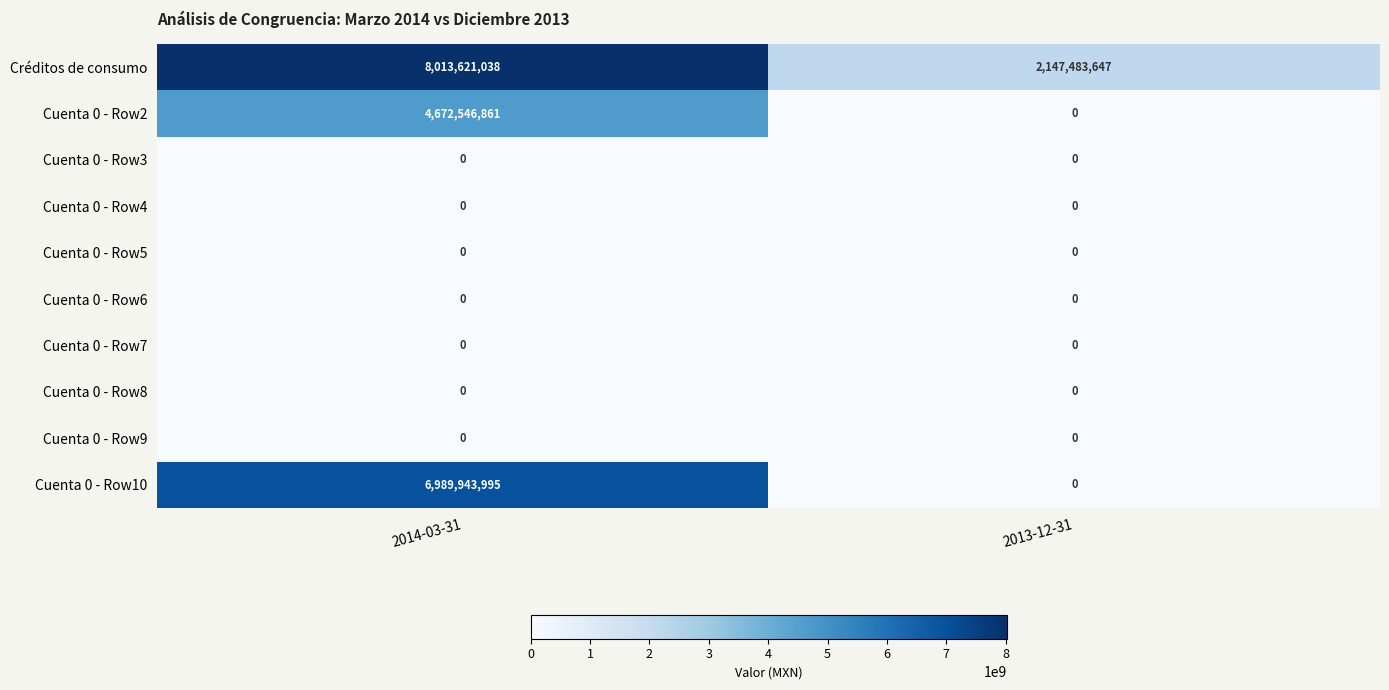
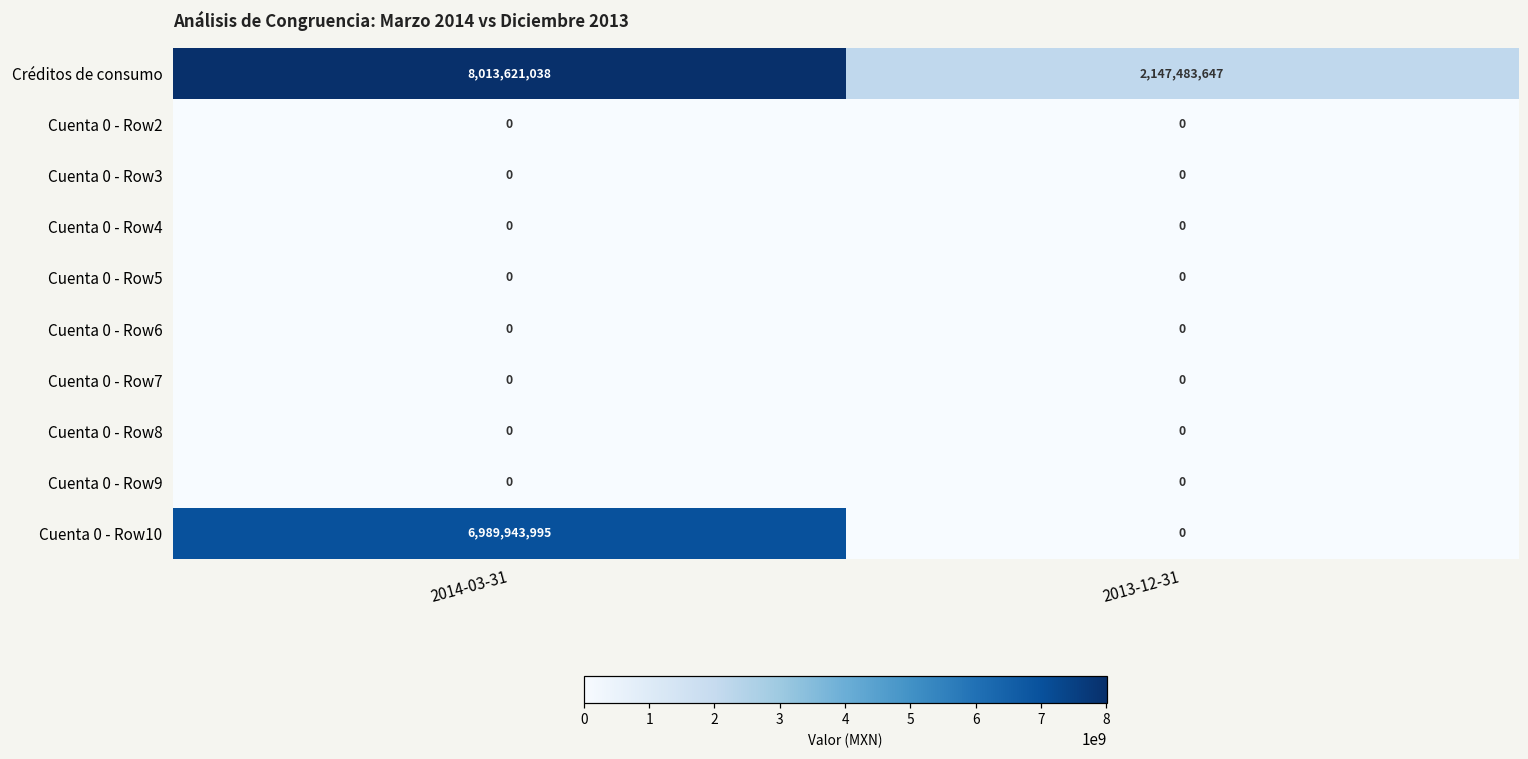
  {
    "Créditos de consumo": {
      "2014-03-31": "8,013,621,038",
      "2013-12-31": "2,147,483,647"
    },
    "Cuenta 0 - Row2": {
-     "2014-03-31": "4,672,546,861",
+     "2014-03-31": "0",
      "2013-12-31": "0"
    },
    "Cuenta 0 - Row3": {
      "2014-03-31": "0",
      "2013-12-31": "0"
    },
    "Cuenta 0 - Row4": {
      "2014-03-31": "0",
      "2013-12-31": "0"
    },
    "Cuenta 0 - Row5": {
      "2014-03-31": "0",
      "2013-12-31": "0"
    },
    "Cuenta 0 - Row6": {
      "2014-03-31": "0",
      "2013-12-31": "0"
    },
    "Cuenta 0 - Row7": {
      "2014-03-31": "0",
      "2013-12-31": "0"
    },
    "Cuenta 0 - Row8": {
      "2014-03-31": "0",
      "2013-12-31": "0"
    },
    "Cuenta 0 - Row9": {
      "2014-03-31": "0",
      "2013-12-31": "0"
    },
    "Cuenta 0 - Row10": {
      "2014-03-31": "6,989,943,995",
      "2013-12-31": "0"
    }
  }
